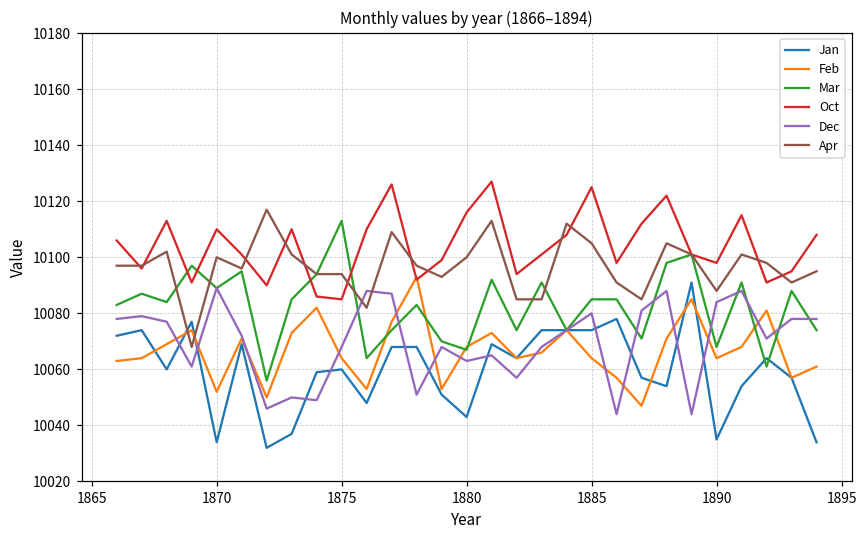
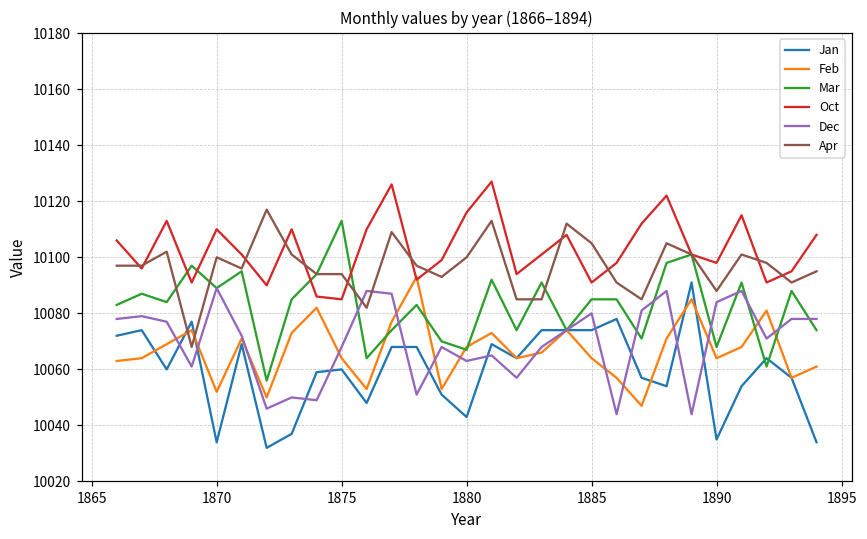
  {
    "Jan": {
      "1870": 10034,
      "1875": 10060,
      "1880": 10043,
      "1885": 10074,
      "1890": 10035
    },
    "Feb": {
      "1870": 10052,
      "1875": 10064,
      "1880": 10068,
      "1885": 10064,
      "1890": 10064
    },
    "Mar": {
      "1875": 10113,
      "1880": 10067,
      "1885": 10085,
      "1890": 10068
    },
    "Oct": {
      "1870": 10110,
      "1875": 10085,
      "1880": 10116,
-     "1885": 10125,
+     "1885": 10091,
      "1890": 10098
    },
    "Dec": {
      "1875": 10068,
      "1880": 10063,
      "1885": 10080,
      "1890": 10084
    },
    "Apr": {
      "1870": 10100,
      "1875": 10094,
      "1880": 10100,
      "1885": 10105,
      "1890": 10088
    }
  }
